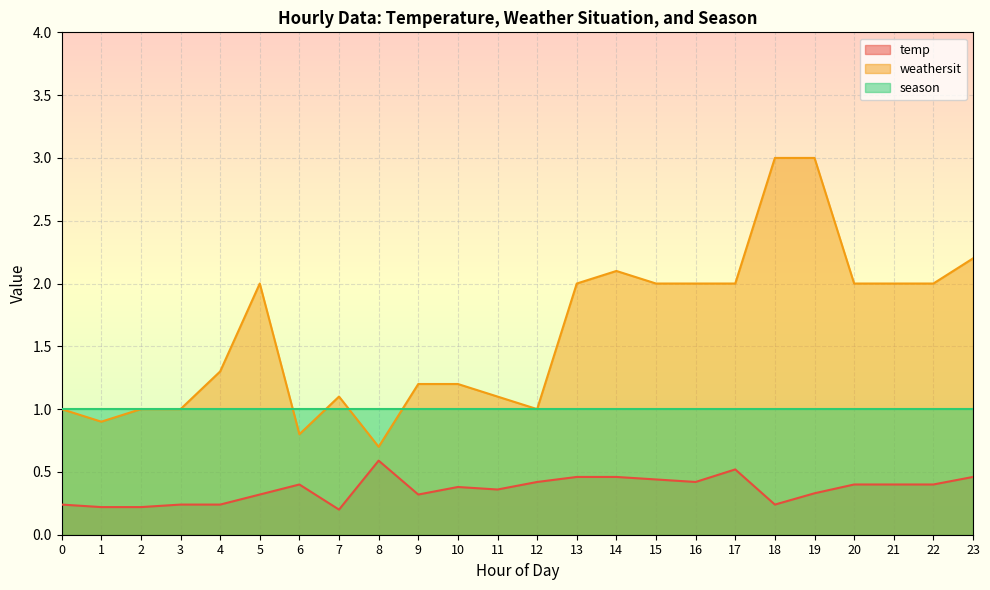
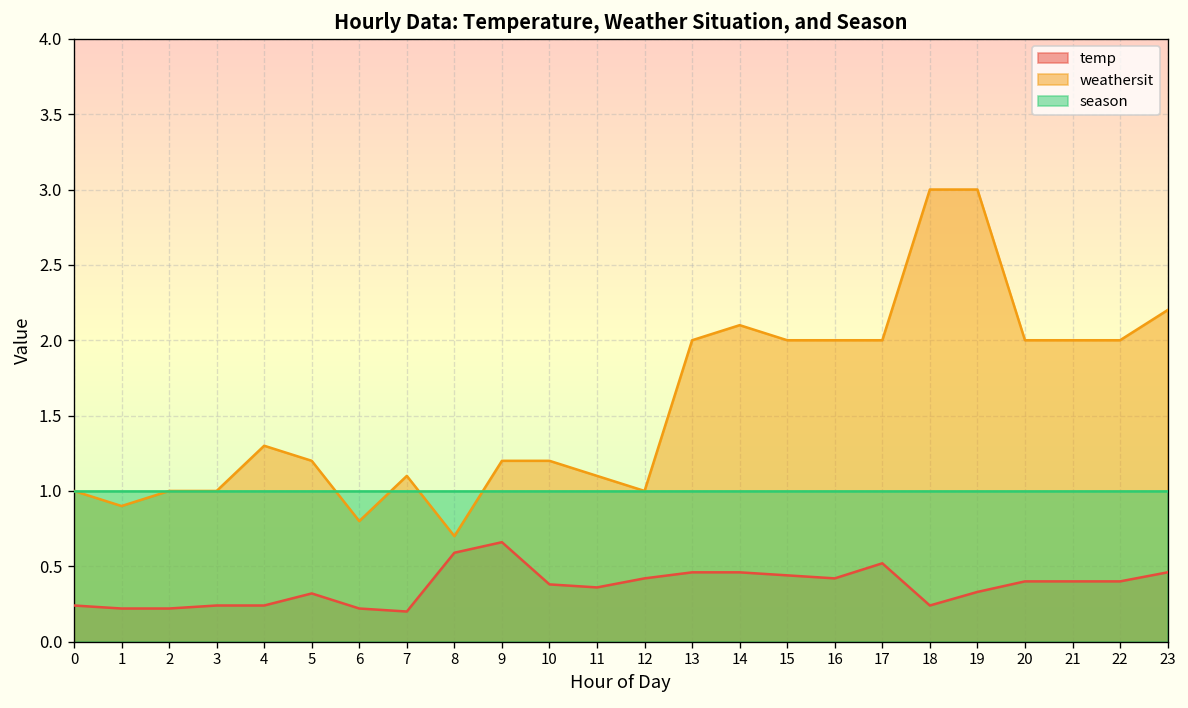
  {
    "temp": {
      "0": 0.24,
      "1": 0.22,
      "2": 0.22,
      "3": 0.24,
      "4": 0.24,
      "5": 0.32,
-     "6": 0.40,
+     "6": 0.22,
      "7": 0.20,
      "8": 0.59,
-     "9": 0.32,
+     "9": 0.66,
      "10": 0.38,
      "11": 0.36,
      "12": 0.42,
      "13": 0.46,
      "14": 0.46,
      "15": 0.44,
      "16": 0.42,
      "17": 0.52,
      "18": 0.24,
      "19": 0.33,
      "20": 0.40,
      "21": 0.40,
      "22": 0.40,
      "23": 0.46
    },
    "weathersit": {
      "1": 0.9,
      "4": 1.3,
-     "5": 2.0,
+     "5": 1.2,
      "6": 0.8,
      "7": 1.1,
      "8": 0.7,
      "9": 1.2,
      "10": 1.2,
      "11": 1.1,
      "13": 2.0,
      "14": 2.1,
      "15": 2.0,
      "16": 2.0,
      "17": 2.0,
      "18": 3.0,
      "19": 3.0,
      "20": 2.0,
      "21": 2.0,
      "22": 2.0,
      "23": 2.2
    },
    "season": {
      "1": 1.00,
      "4": 1.00,
      "5": 1.00,
      "6": 1.00,
      "7": 1.00,
      "8": 1.00,
      "9": 1.00,
      "10": 1.00,
      "11": 1.00,
      "13": 1.00,
      "14": 1.00,
      "15": 1.00,
      "16": 1.00,
      "17": 1.00,
      "18": 1.00,
      "19": 1.00,
      "20": 1.00,
      "21": 1.00,
      "22": 1.00,
      "23": 1.00
    }
  }
